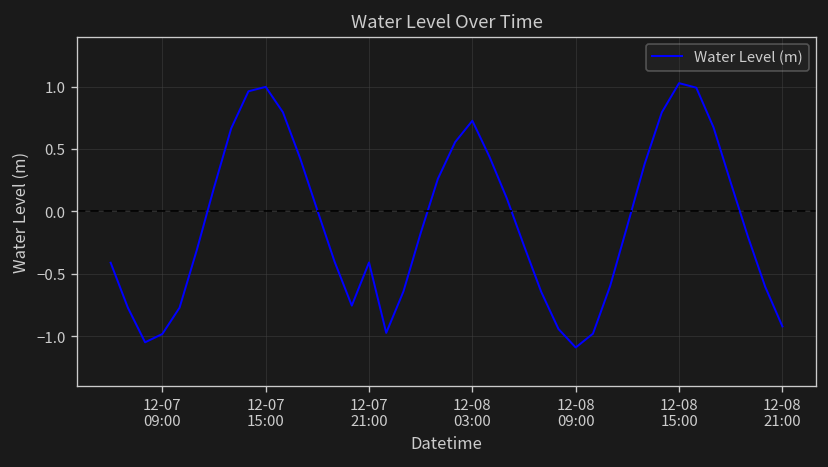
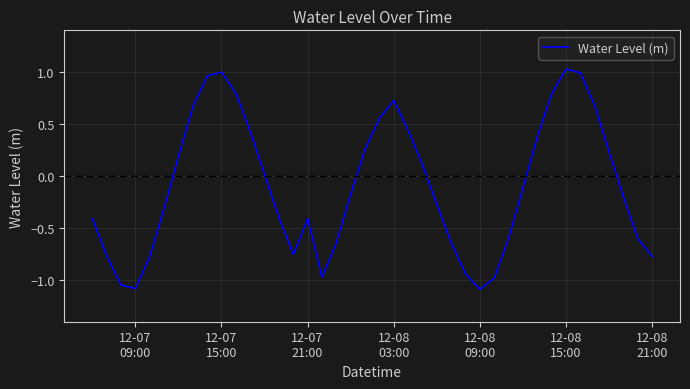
  {
-   "12-07 09:00": -0.98,
+   "12-07 09:00": -1.08,
    "12-07 15:00": 1.00,
    "12-07 21:00": -0.41,
    "12-08 03:00": 0.73,
    "12-08 09:00": -1.09,
    "12-08 15:00": 1.03,
-   "12-08 21:00": -0.92
+   "12-08 21:00": -0.77
  }
